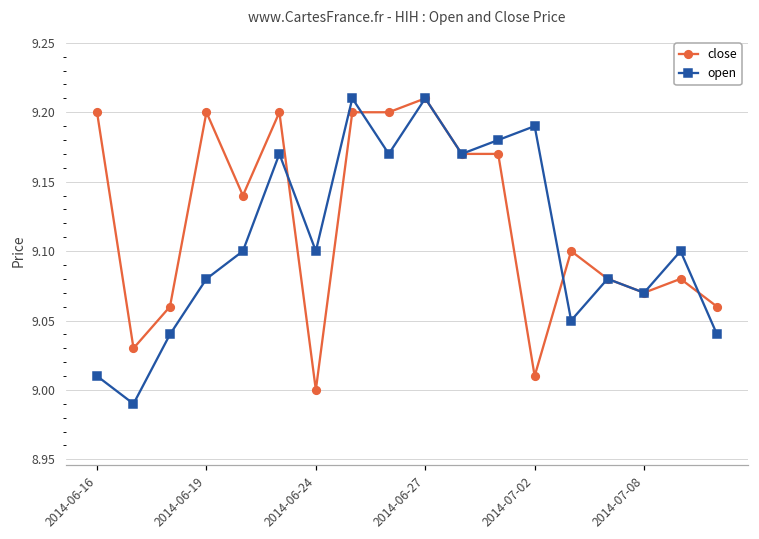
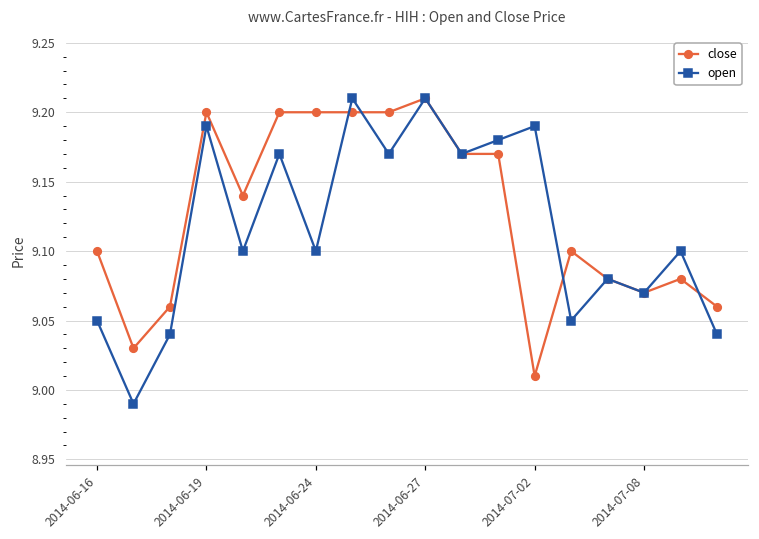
  {
    "close": {
-     "2014-06-16": 9.2,
+     "2014-06-16": 9.1,
      "2014-06-19": 9.2,
-     "2014-06-24": 9.0,
+     "2014-06-24": 9.2,
      "2014-07-02": 9.010
    },
    "open": {
-     "2014-06-16": 9.01,
-     "2014-06-19": 9.08,
+     "2014-06-16": 9.05,
+     "2014-06-19": 9.19,
      "2014-06-24": 9.10,
      "2014-07-02": 9.19
    }
  }
